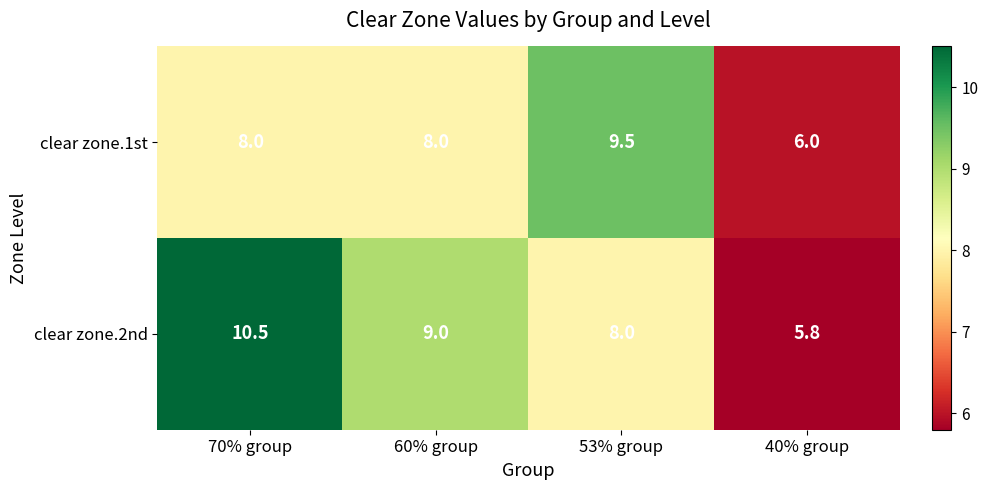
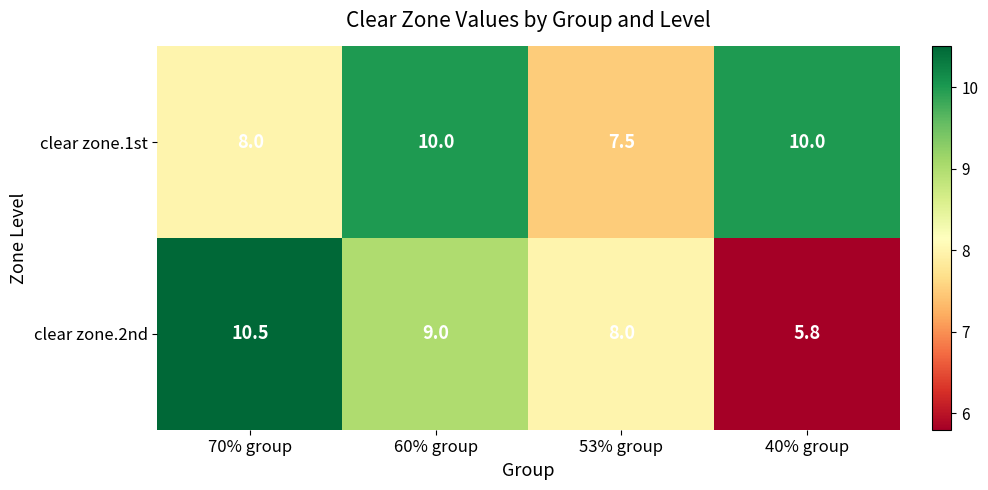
  {
    "clear zone.1st": {
      "70% group": 8.0,
-     "60% group": 8.0,
-     "53% group": 9.5,
-     "40% group": 6.0
+     "60% group": 10.0,
+     "53% group": 7.5,
+     "40% group": 10.0
    },
    "clear zone.2nd": {
      "70% group": 10.5,
      "60% group": 9.0,
      "53% group": 8.0,
      "40% group": 5.8
    }
  }
